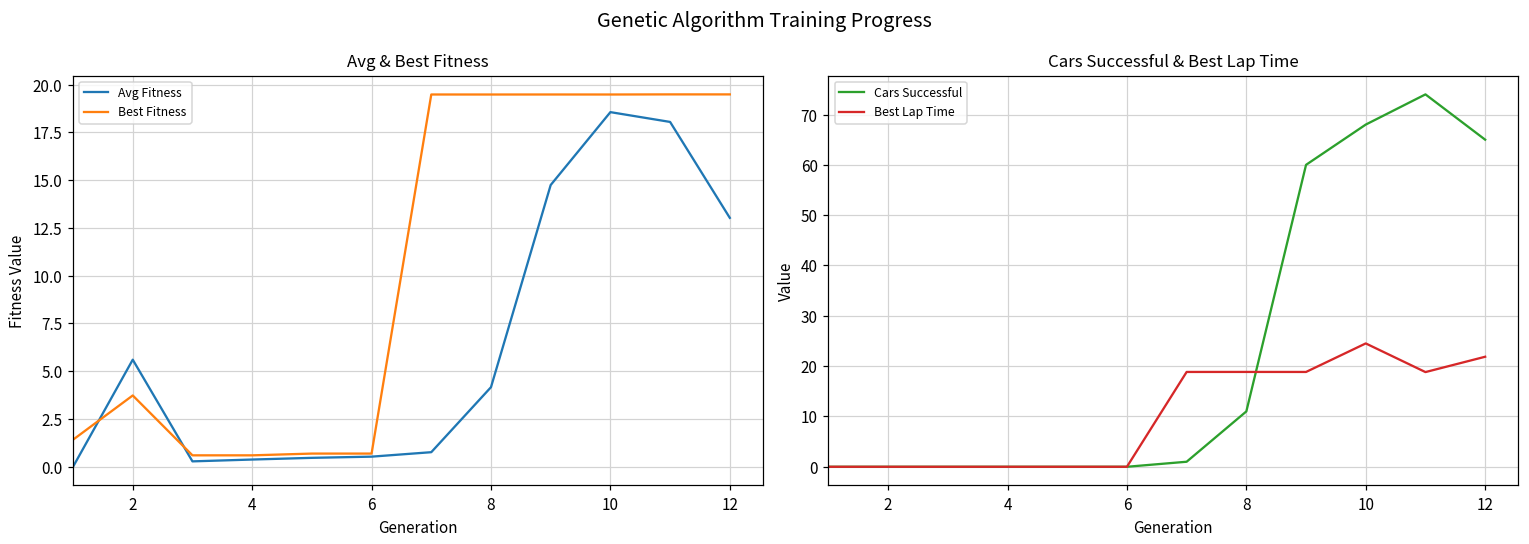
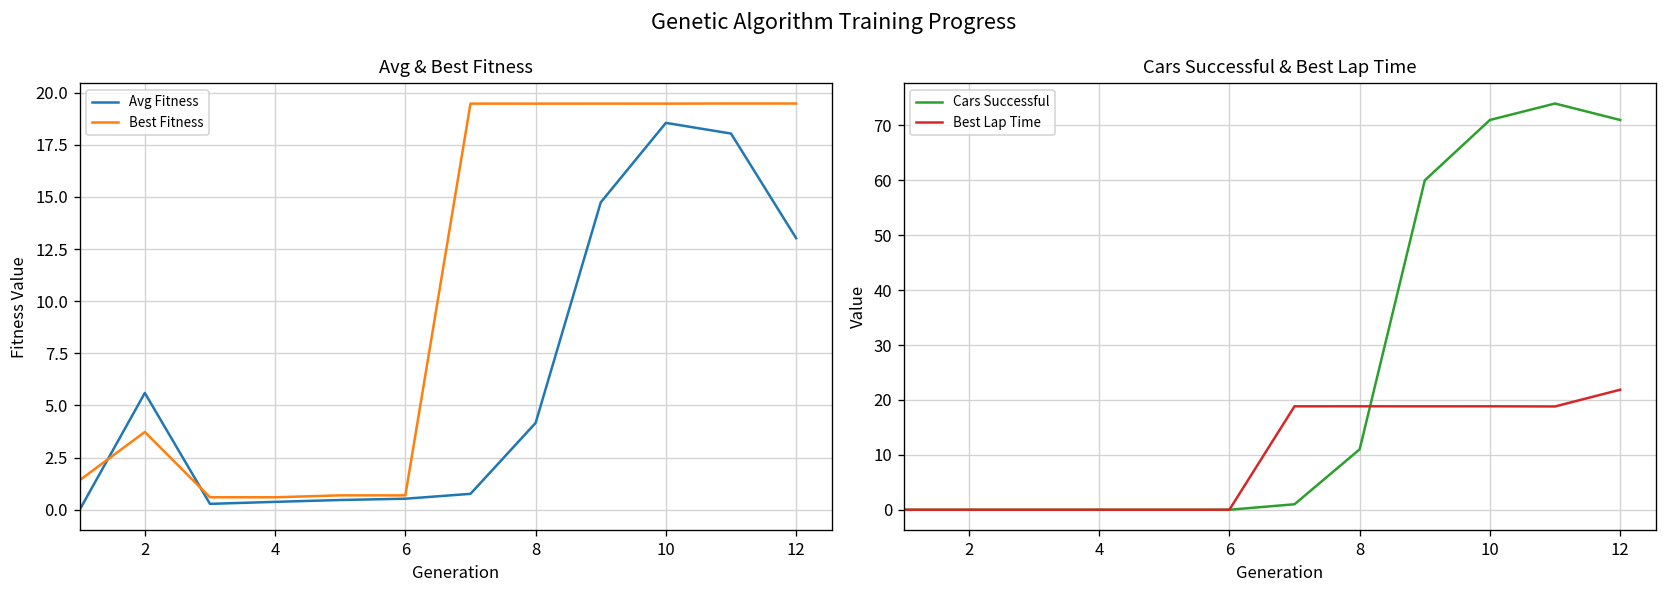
  {
    "Avg & Best Fitness": {
      "Avg Fitness": {
        "2": 5.6,
        "4": 0.4,
        "6": 0.5,
        "8": 4.2,
        "10": 18.6,
        "12": 13.0
      },
      "Best Fitness": {
        "2": 3.7,
        "4": 0.6,
        "6": 0.7,
        "8": 19.5,
        "10": 19.5,
        "12": 19.5
      }
    },
    "Cars Successful & Best Lap Time": {
      "Cars Successful": {
        "8": 11,
-       "10": 68,
-       "12": 65
+       "10": 71,
+       "12": 71
      },
      "Best Lap Time": {
        "8": 19,
-       "10": 25,
+       "10": 19,
        "12": 22
      }
    }
  }
